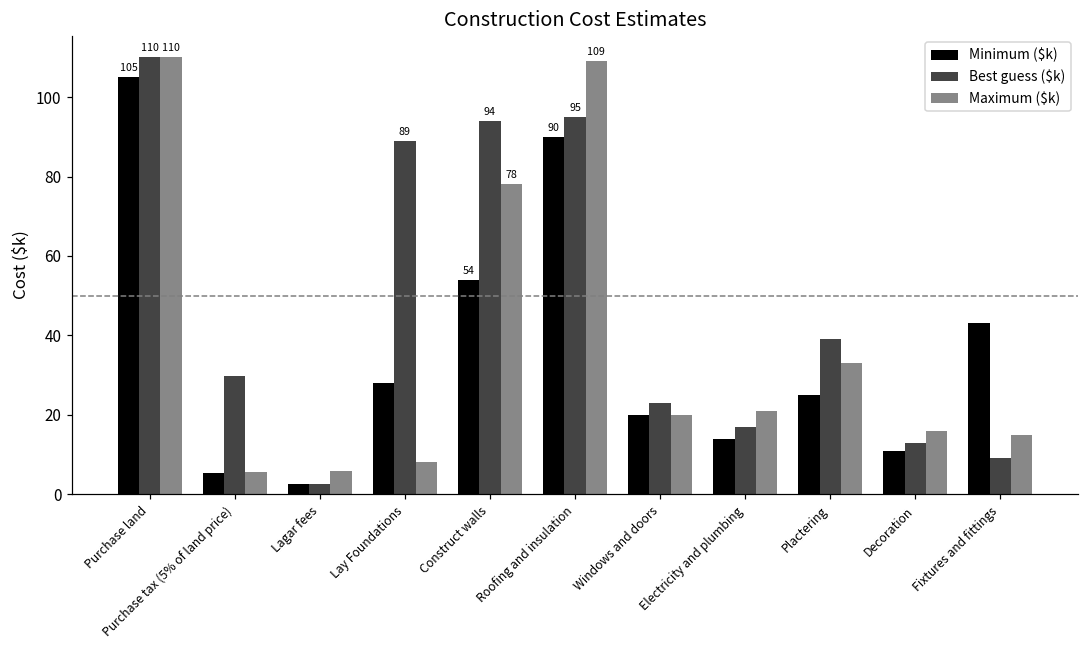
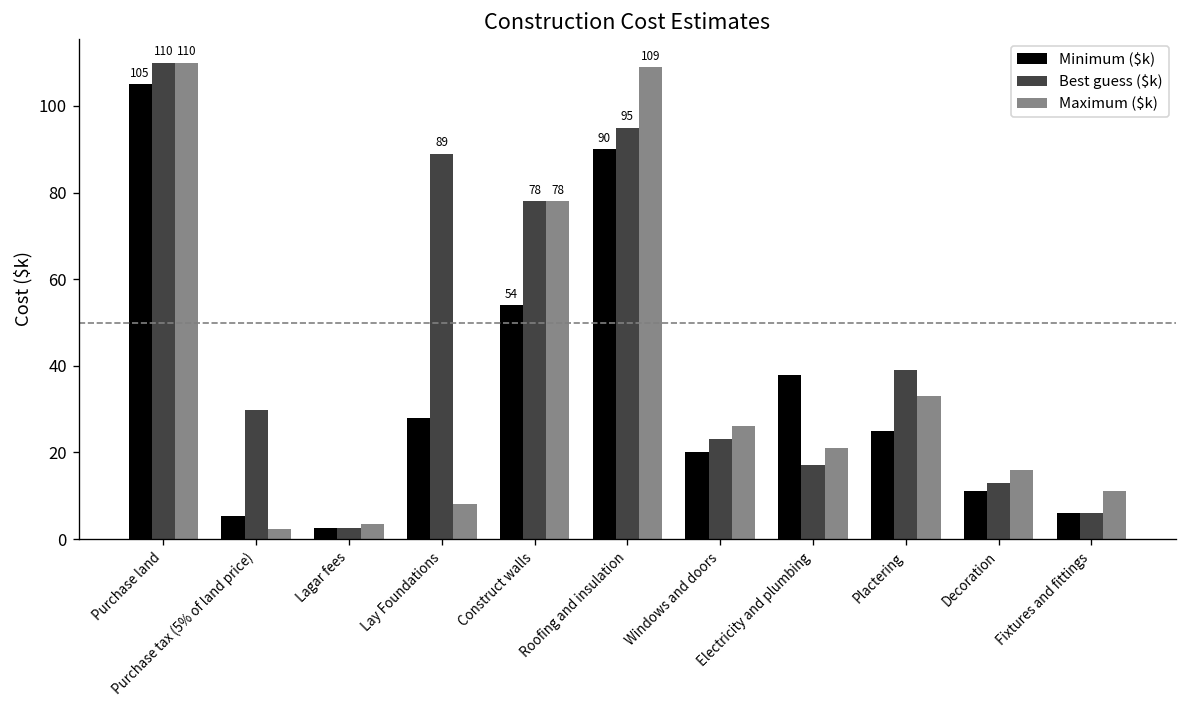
  {
    "Minimum ($k)": {
      "Purchase tax (5% of land price)": 5,
      "Lagar fees": 3,
      "Lay Foundations": 28,
      "Windows and doors": 20,
-     "Electricity and plumbing": 14,
+     "Electricity and plumbing": 38,
      "Plactering": 25,
      "Decoration": 11,
-     "Fixtures and fittings": 43
+     "Fixtures and fittings": 6
    },
    "Best guess ($k)": {
      "Purchase land": 110,
      "Lay Foundations": 89,
-     "Construct walls": 94,
+     "Construct walls": 78,
      "Roofing and insulation": 95,
-     "Fixtures and fittings": 9
+     "Fixtures and fittings": 6
    },
    "Maximum ($k)": {
-     "Purchase tax (5% of land price)": 6,
-     "Lagar fees": 6,
+     "Purchase tax (5% of land price)": 2,
+     "Lagar fees": 4,
      "Lay Foundations": 8,
-     "Windows and doors": 20,
+     "Windows and doors": 26,
      "Electricity and plumbing": 21,
      "Plactering": 33,
      "Decoration": 16,
-     "Fixtures and fittings": 15
+     "Fixtures and fittings": 11
    }
  }
